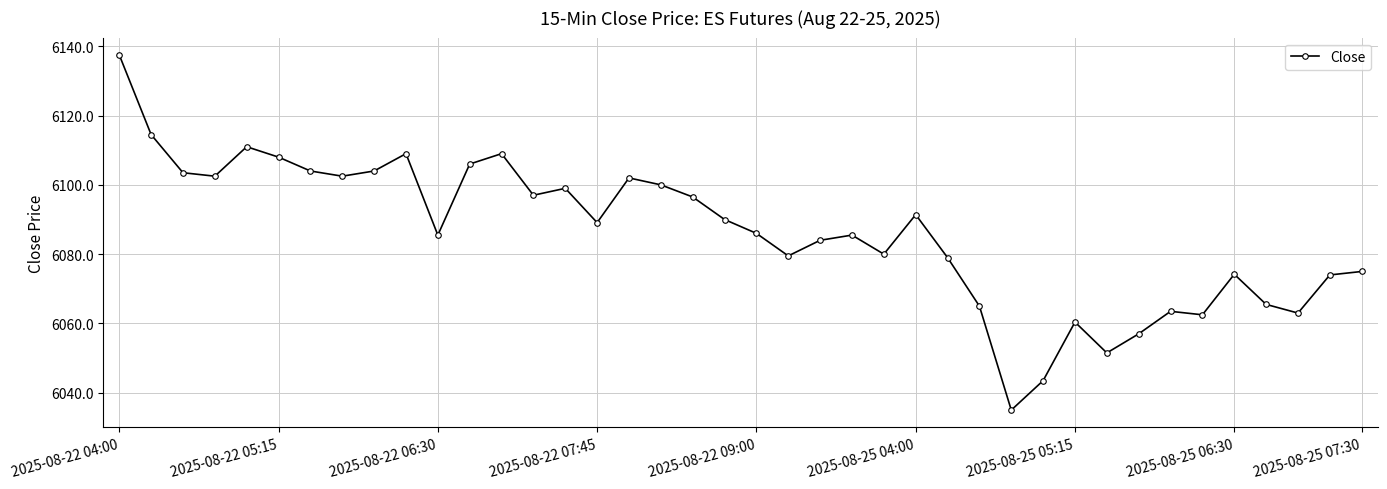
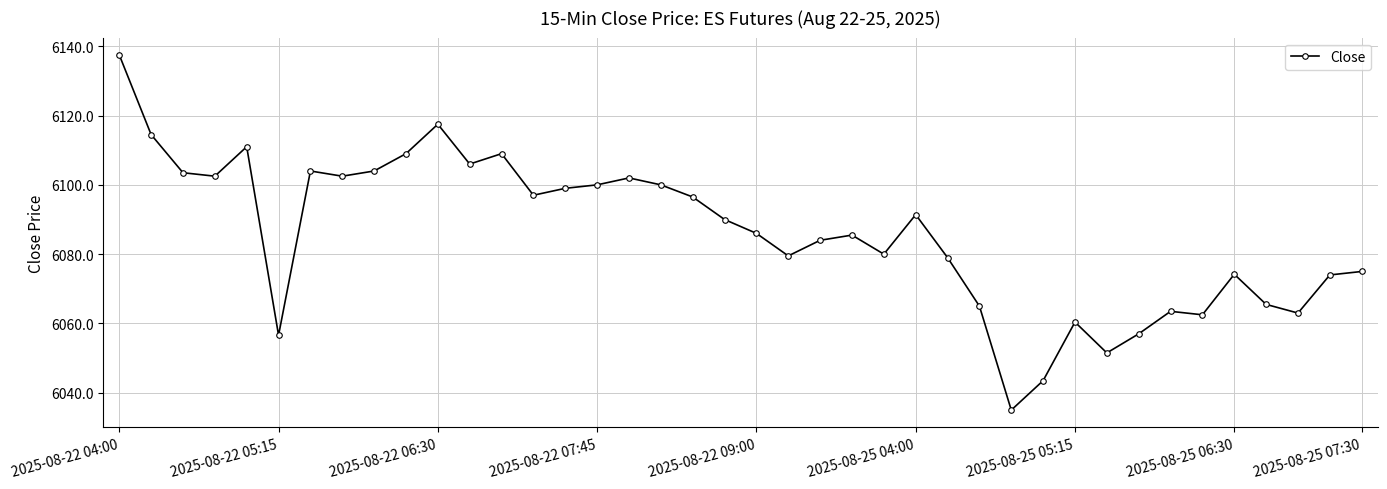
  {
    "2025-08-22 04:00": 6138,
-   "2025-08-22 05:15": 6108,
-   "2025-08-22 06:30": 6086,
-   "2025-08-22 07:45": 6089,
+   "2025-08-22 05:15": 6057,
+   "2025-08-22 06:30": 6118,
+   "2025-08-22 07:45": 6100,
    "2025-08-22 09:00": 6086,
    "2025-08-25 04:00": 6091,
    "2025-08-25 05:15": 6060,
    "2025-08-25 06:30": 6074,
    "2025-08-25 07:30": 6075
  }
